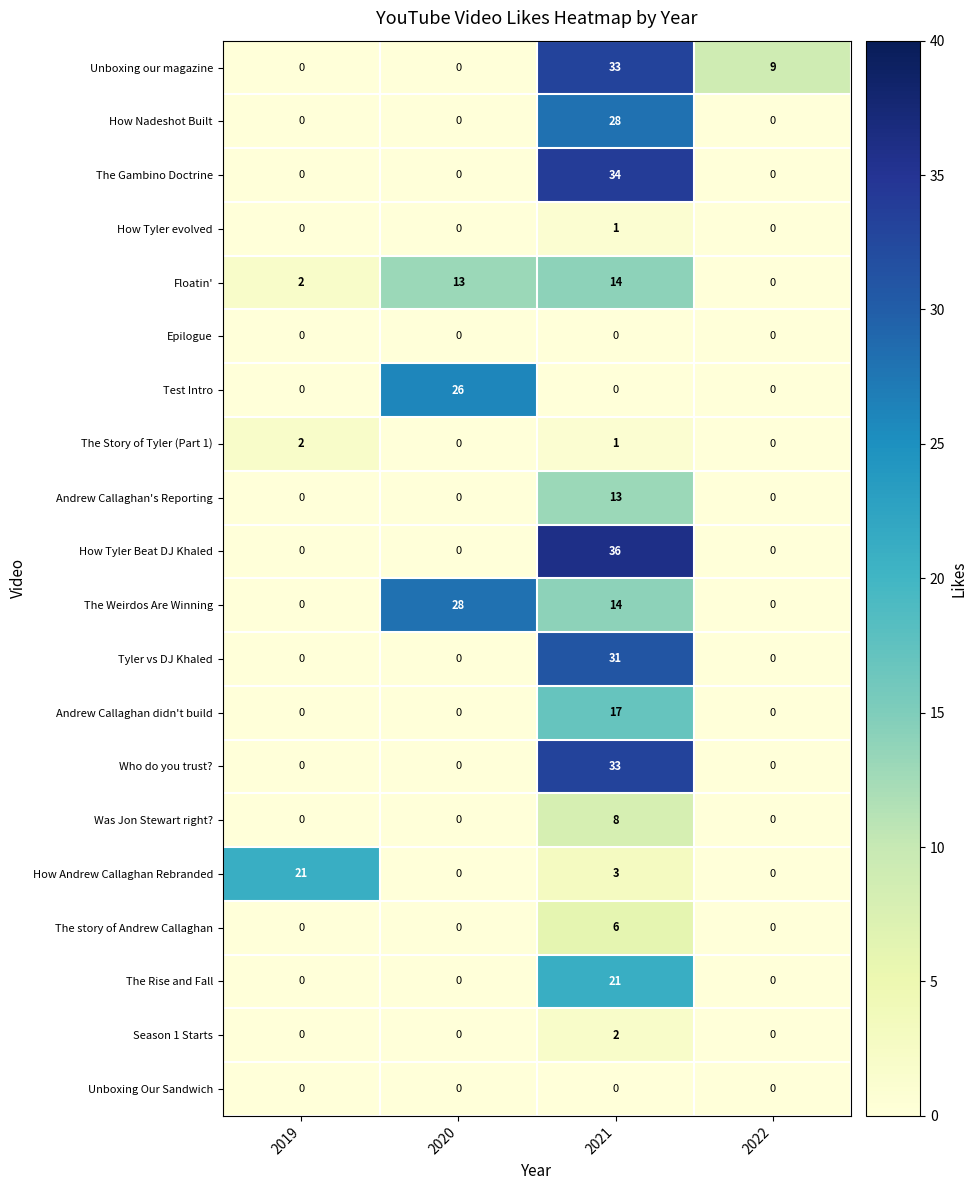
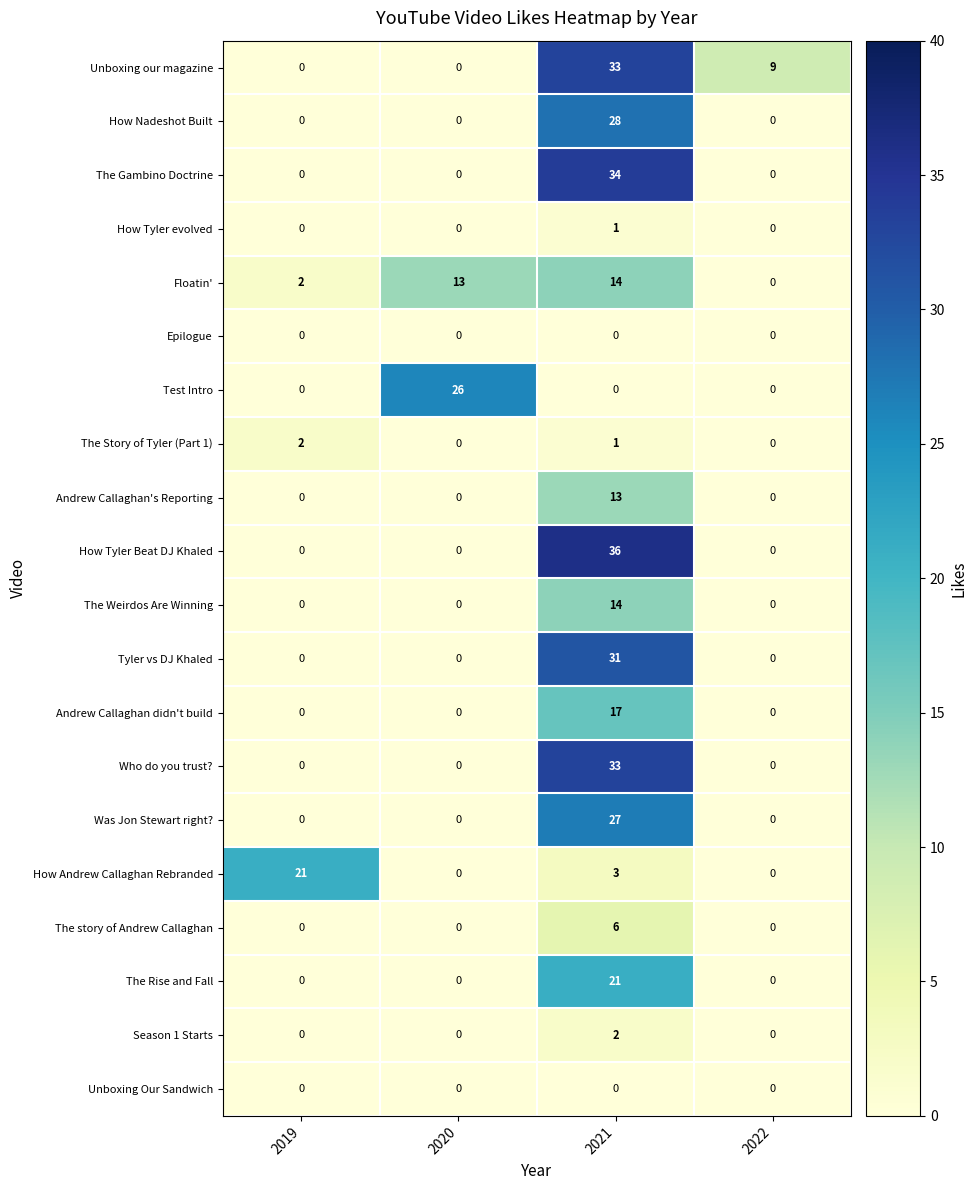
  {
    "Unboxing our magazine": {
      "2019": 0,
      "2020": 0,
      "2021": 33,
      "2022": 9
    },
    "How Nadeshot Built": {
      "2019": 0,
      "2020": 0,
      "2021": 28,
      "2022": 0
    },
    "The Gambino Doctrine": {
      "2019": 0,
      "2020": 0,
      "2021": 34,
      "2022": 0
    },
    "How Tyler evolved": {
      "2019": 0,
      "2020": 0,
      "2021": 1,
      "2022": 0
    },
    "Floatin'": {
      "2019": 2,
      "2020": 13,
      "2021": 14,
      "2022": 0
    },
    "Epilogue": {
      "2019": 0,
      "2020": 0,
      "2021": 0,
      "2022": 0
    },
    "Test Intro": {
      "2019": 0,
      "2020": 26,
      "2021": 0,
      "2022": 0
    },
    "The Story of Tyler (Part 1)": {
      "2019": 2,
      "2020": 0,
      "2021": 1,
      "2022": 0
    },
    "Andrew Callaghan's Reporting": {
      "2019": 0,
      "2020": 0,
      "2021": 13,
      "2022": 0
    },
    "How Tyler Beat DJ Khaled": {
      "2019": 0,
      "2020": 0,
      "2021": 36,
      "2022": 0
    },
    "The Weirdos Are Winning": {
      "2019": 0,
-     "2020": 28,
+     "2020": 0,
      "2021": 14,
      "2022": 0
    },
    "Tyler vs DJ Khaled": {
      "2019": 0,
      "2020": 0,
      "2021": 31,
      "2022": 0
    },
    "Andrew Callaghan didn't build": {
      "2019": 0,
      "2020": 0,
      "2021": 17,
      "2022": 0
    },
    "Who do you trust?": {
      "2019": 0,
      "2020": 0,
      "2021": 33,
      "2022": 0
    },
    "Was Jon Stewart right?": {
      "2019": 0,
      "2020": 0,
-     "2021": 8,
+     "2021": 27,
      "2022": 0
    },
    "How Andrew Callaghan Rebranded": {
      "2019": 21,
      "2020": 0,
      "2021": 3,
      "2022": 0
    },
    "The story of Andrew Callaghan": {
      "2019": 0,
      "2020": 0,
      "2021": 6,
      "2022": 0
    },
    "The Rise and Fall": {
      "2019": 0,
      "2020": 0,
      "2021": 21,
      "2022": 0
    },
    "Season 1 Starts": {
      "2019": 0,
      "2020": 0,
      "2021": 2,
      "2022": 0
    },
    "Unboxing Our Sandwich": {
      "2019": 0,
      "2020": 0,
      "2021": 0,
      "2022": 0
    }
  }
